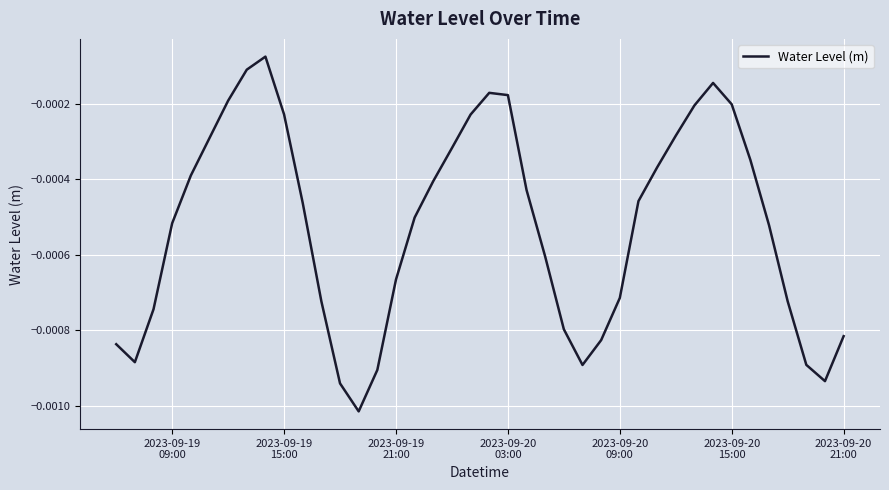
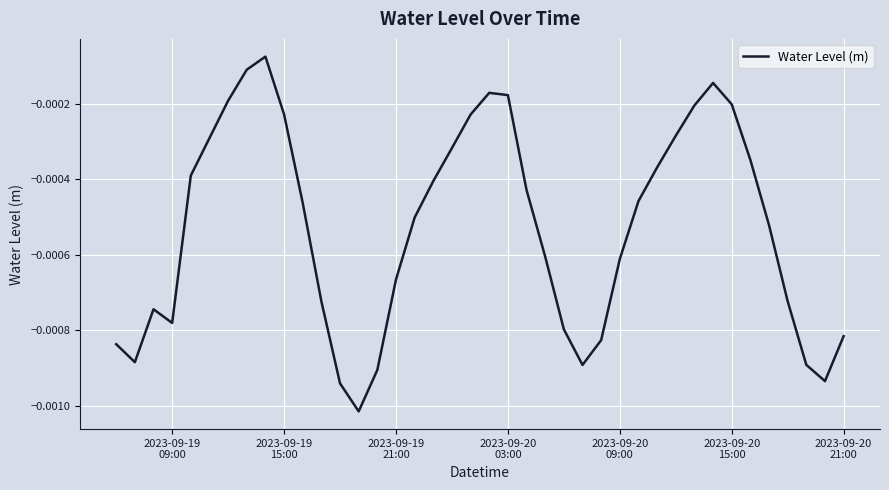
  {
-   "2023-09-19 09:00": -0.00052,
+   "2023-09-19 09:00": -0.00078,
    "2023-09-19 15:00": -0.00023,
    "2023-09-19 21:00": -0.00067,
    "2023-09-20 03:00": -0.00018,
-   "2023-09-20 09:00": -0.00071,
+   "2023-09-20 09:00": -0.00061,
    "2023-09-20 15:00": -0.00020,
    "2023-09-20 21:00": -0.00082
  }
